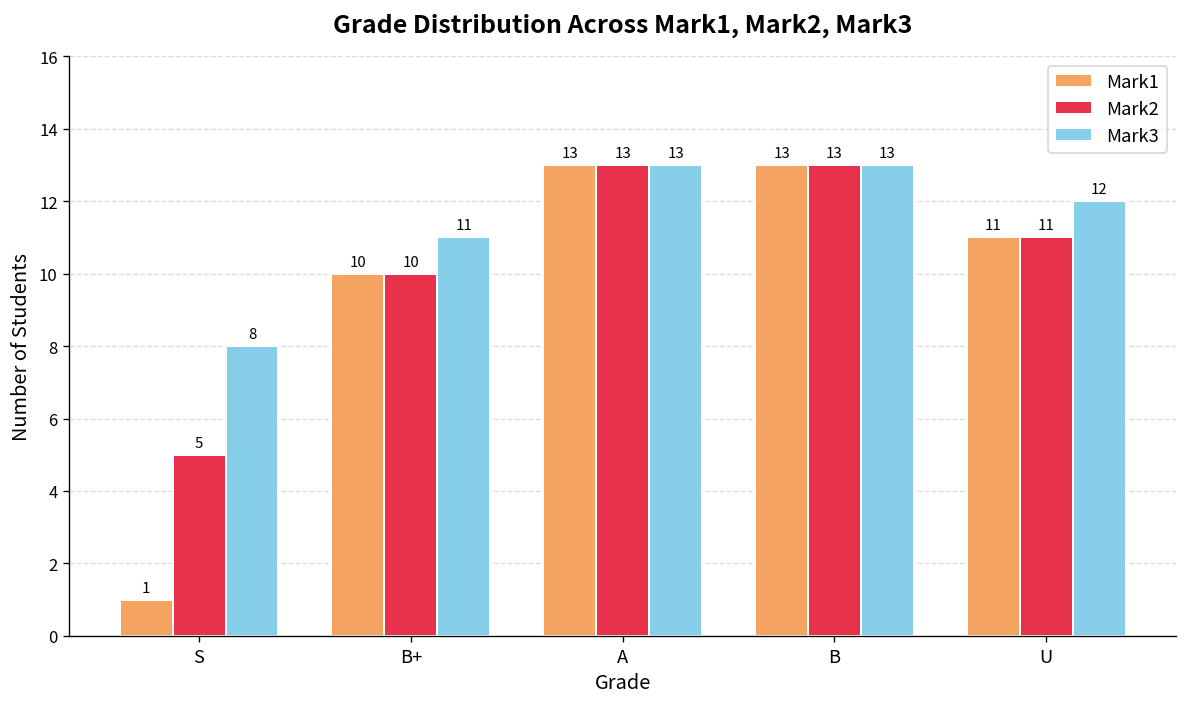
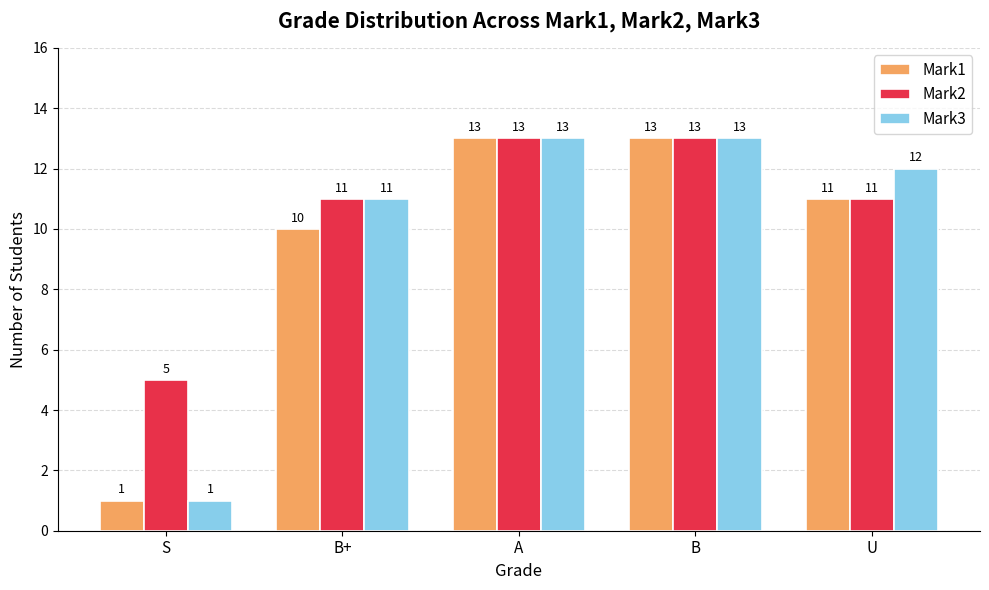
  {
    "Mark1": {
      "S": 1,
      "B+": 10,
      "A": 13,
      "B": 13,
      "U": 11
    },
    "Mark2": {
      "S": 5,
-     "B+": 10,
+     "B+": 11,
      "A": 13,
      "B": 13,
      "U": 11
    },
    "Mark3": {
-     "S": 8,
+     "S": 1,
      "B+": 11,
      "A": 13,
      "B": 13,
      "U": 12
    }
  }
